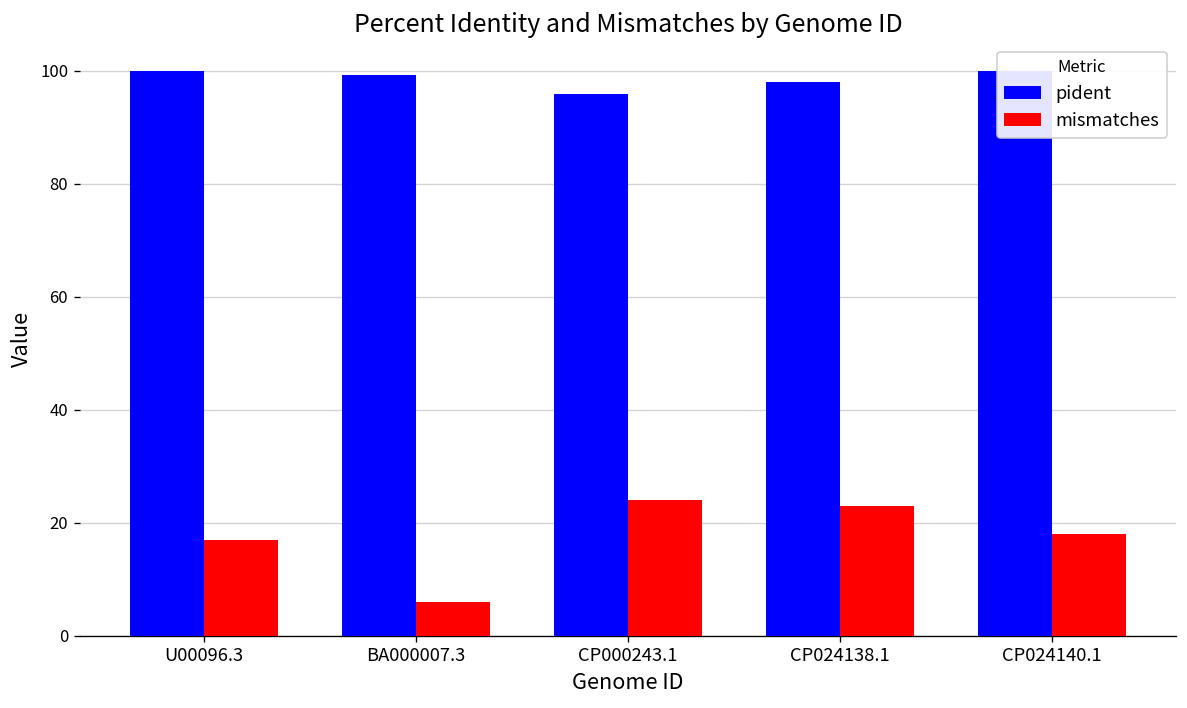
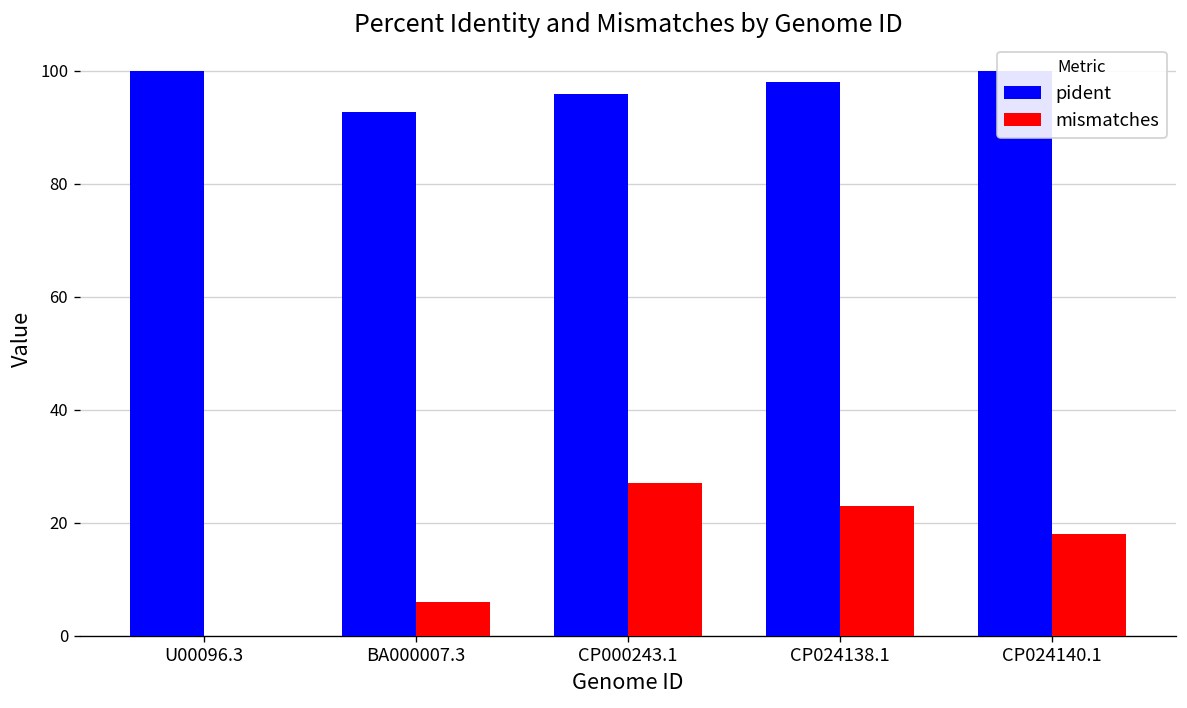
  {
    "pident": {
      "U00096.3": 100,
-     "BA000007.3": 99,
+     "BA000007.3": 93,
      "CP000243.1": 96,
      "CP024138.1": 98
    },
    "mismatches": {
-     "U00096.3": 17,
+     "U00096.3": 0,
      "BA000007.3": 6,
-     "CP000243.1": 24,
+     "CP000243.1": 27,
      "CP024138.1": 23,
      "CP024140.1": 18
    }
  }
